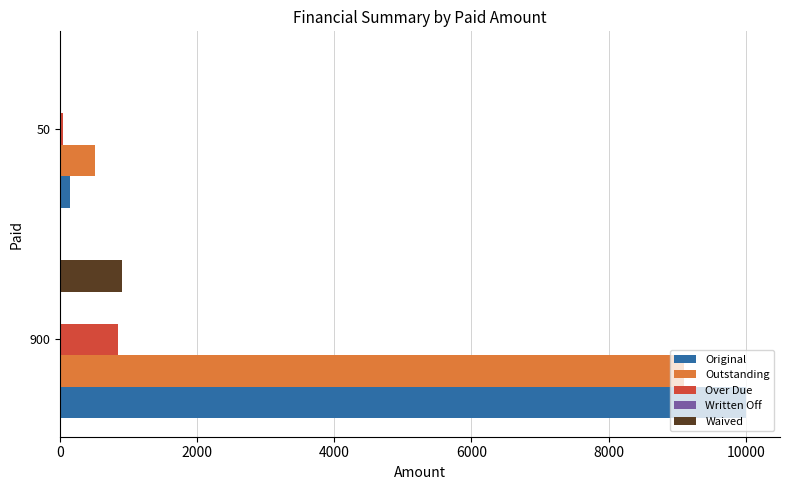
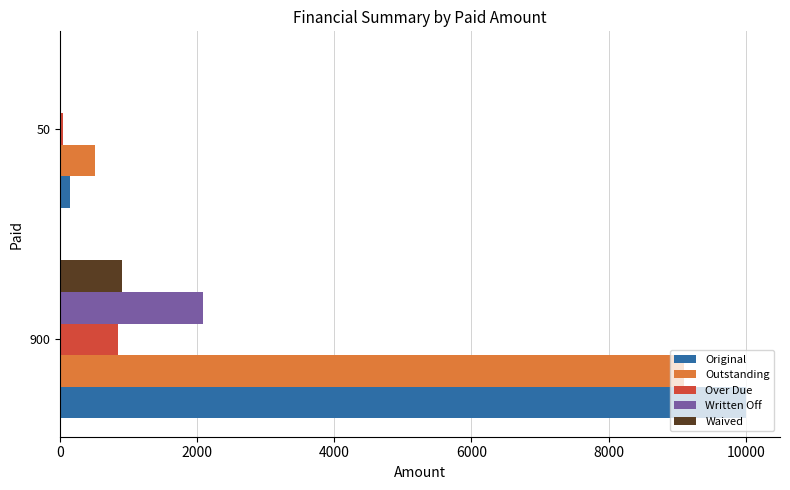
  {
    "Original": {
      "50": 100
    },
    "Written Off": {
      "50": 0,
-     "900": 0
+     "900": 2100
    },
    "Waived": {
      "50": 0,
      "900": 900
    }
  }
